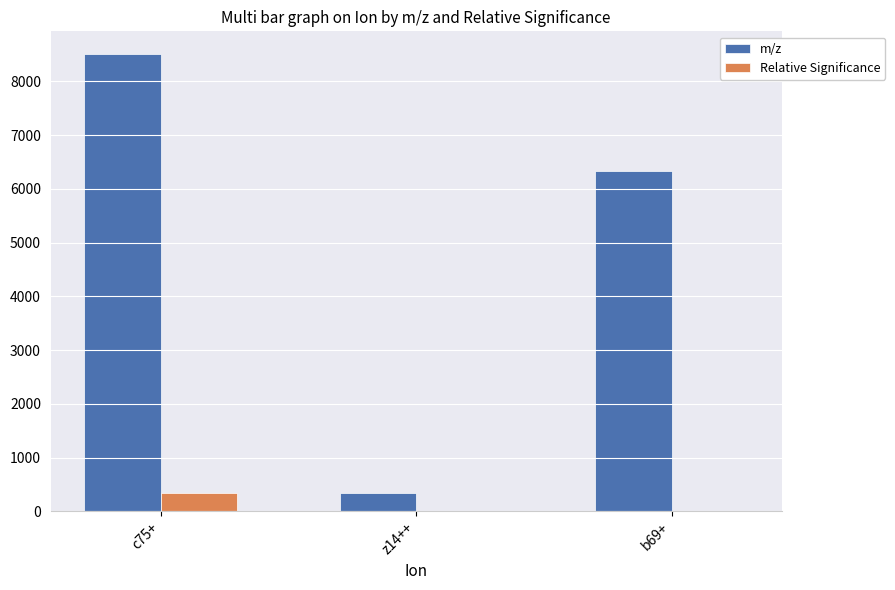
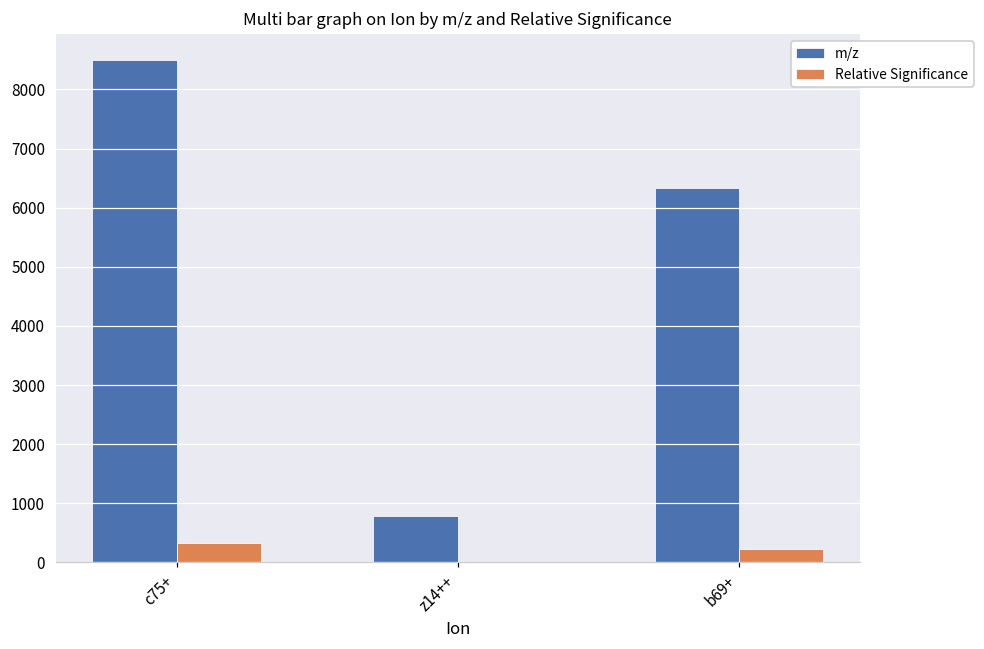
  {
    "m/z": {
      "c75+": 8500,
-     "z14++": 300,
+     "z14++": 800,
      "b69+": 6300
    },
    "Relative Significance": {
      "c75+": 300,
-     "b69+": 0
+     "b69+": 200
    }
  }
